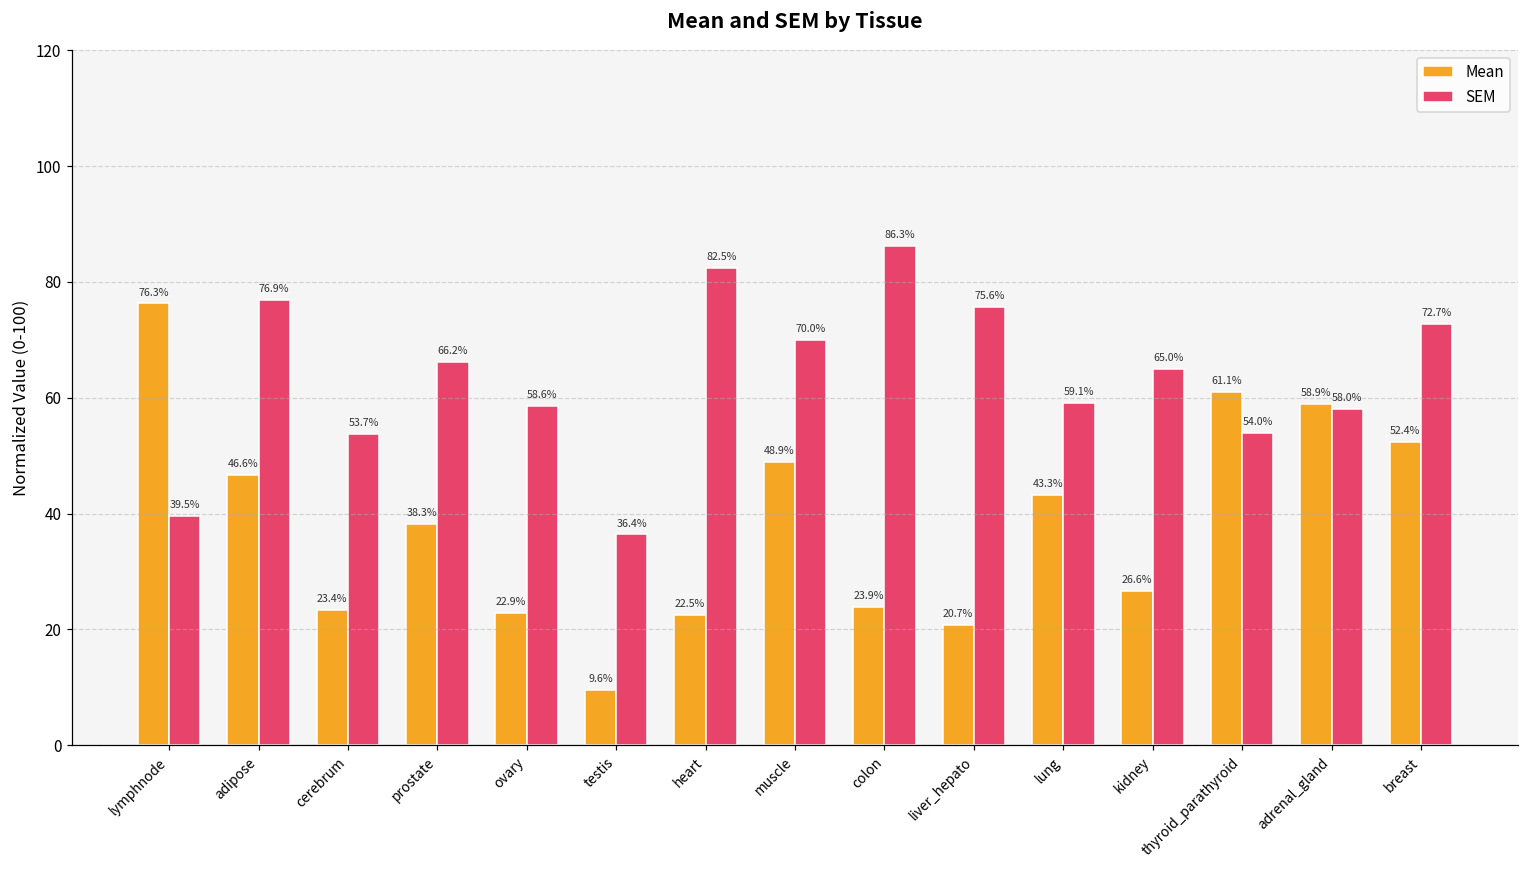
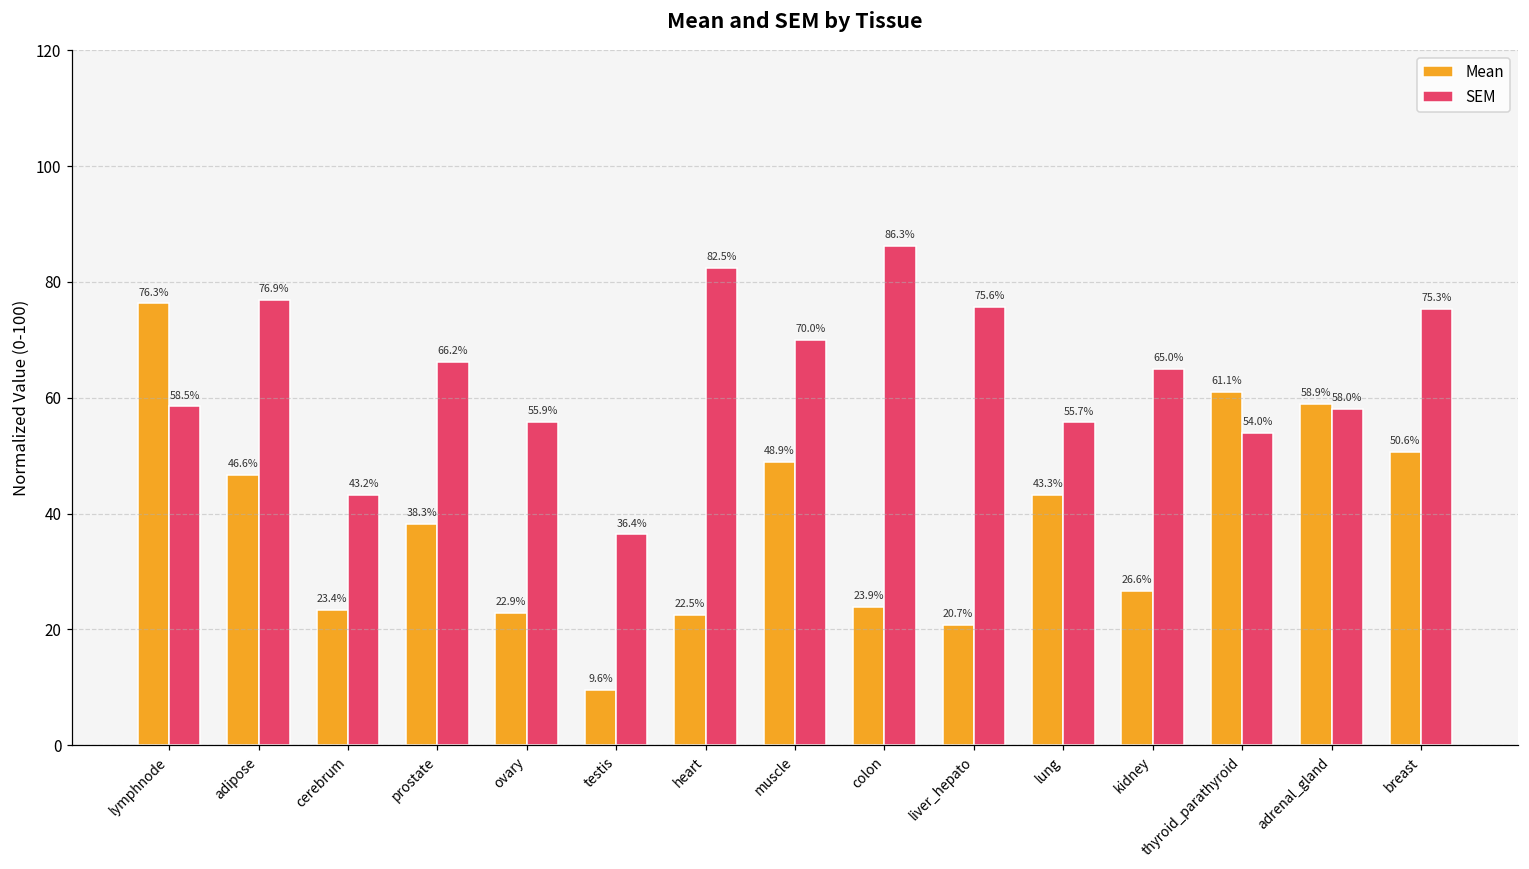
  {
    "Mean": {
      "lymphnode": "76.3%",
      "adipose": "46.6%",
      "cerebrum": "23.4%",
      "prostate": "38.3%",
      "ovary": "22.9%",
      "testis": "9.6%",
      "heart": "22.5%",
      "muscle": "48.9%",
      "colon": "23.9%",
      "liver_hepato": "20.7%",
      "lung": "43.3%",
      "kidney": "26.6%",
      "thyroid_parathyroid": "61.1%",
      "adrenal_gland": "58.9%",
-     "breast": "52.4%"
+     "breast": "50.6%"
    },
    "SEM": {
-     "lymphnode": "39.5%",
+     "lymphnode": "58.5%",
      "adipose": "76.9%",
-     "cerebrum": "53.7%",
+     "cerebrum": "43.2%",
      "prostate": "66.2%",
-     "ovary": "58.6%",
+     "ovary": "55.9%",
      "testis": "36.4%",
      "heart": "82.5%",
      "muscle": "70.0%",
      "colon": "86.3%",
      "liver_hepato": "75.6%",
-     "lung": "59.1%",
+     "lung": "55.7%",
      "kidney": "65.0%",
      "thyroid_parathyroid": "54.0%",
      "adrenal_gland": "58.0%",
-     "breast": "72.7%"
+     "breast": "75.3%"
    }
  }
